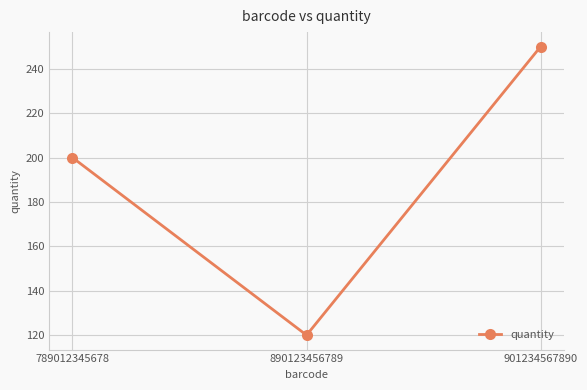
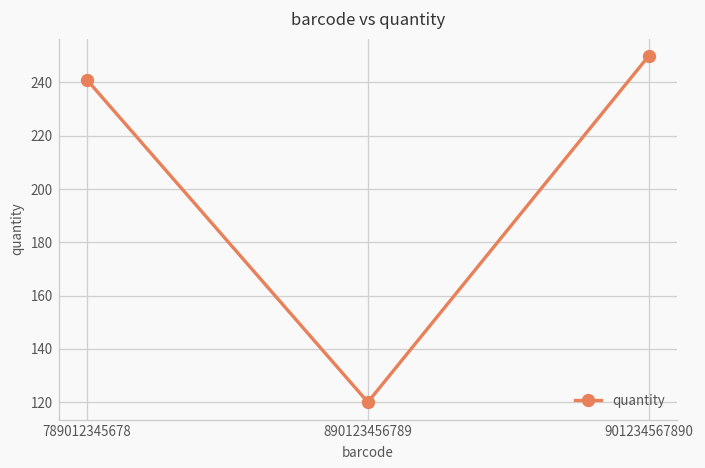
  {
-   "789012345678": 200,
+   "789012345678": 241,
    "890123456789": 120,
    "901234567890": 250
  }
